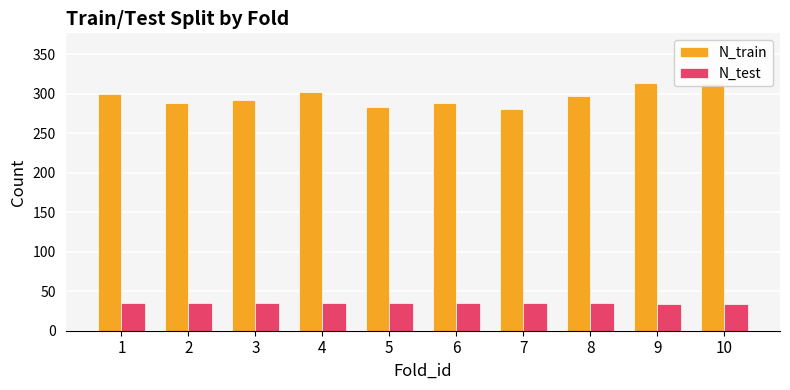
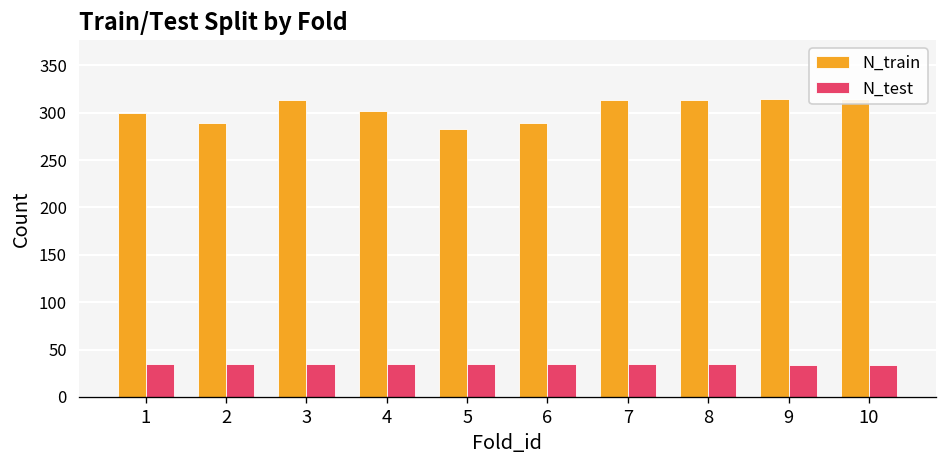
  {
    "N_train": {
      "1": 300,
      "2": 290,
-     "3": 290,
+     "3": 310,
      "4": 300,
      "5": 280,
      "6": 290,
-     "7": 280,
-     "8": 300,
+     "7": 310,
+     "8": 310,
      "9": 310
    },
    "N_test": {
      "1": 40,
      "2": 40,
      "3": 40,
      "4": 40,
      "5": 40,
      "6": 40,
      "7": 40,
      "8": 40,
      "9": 30,
      "10": 30
    }
  }
